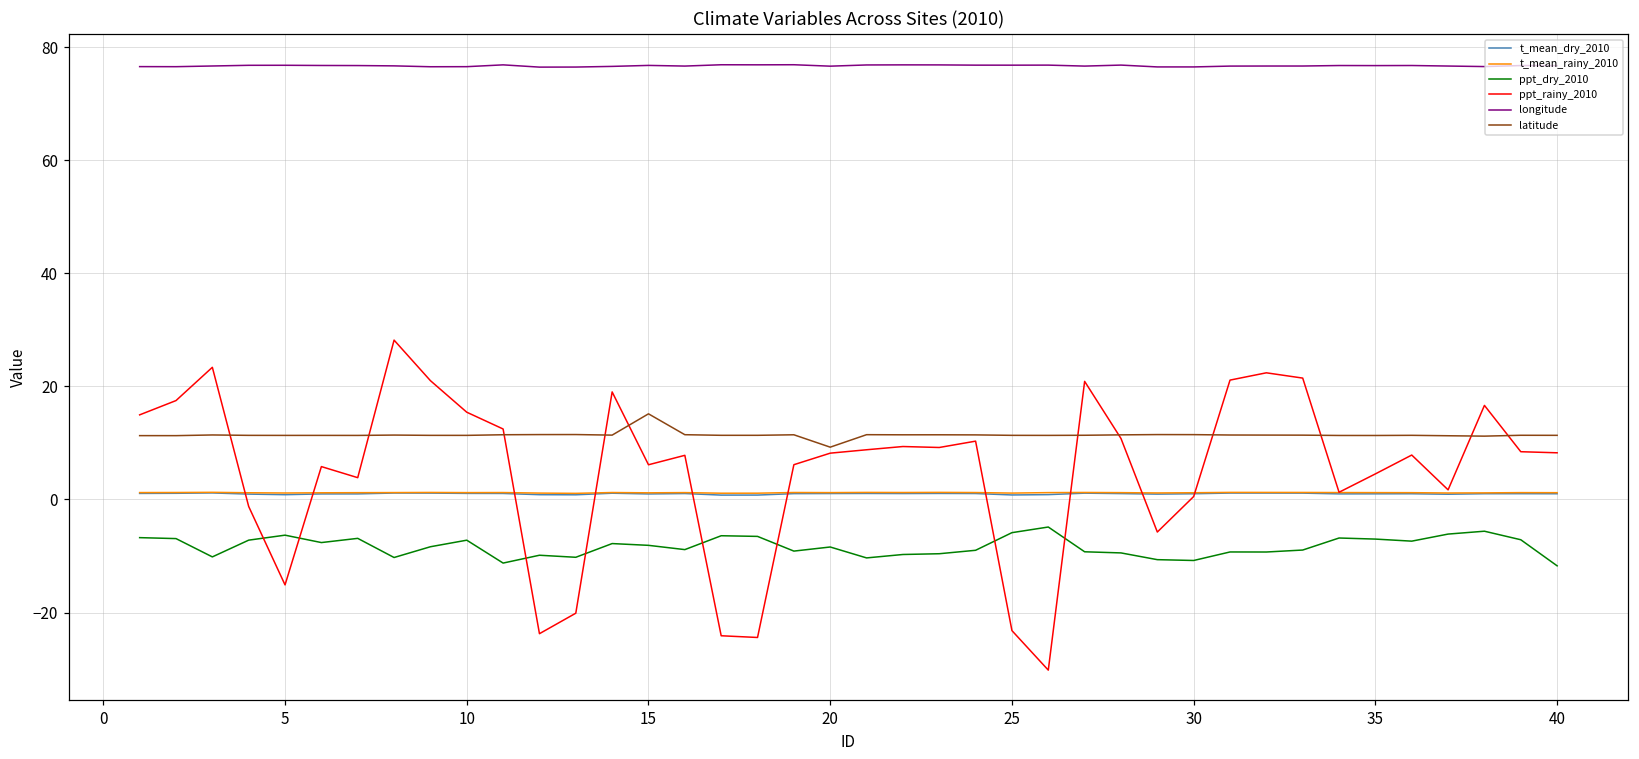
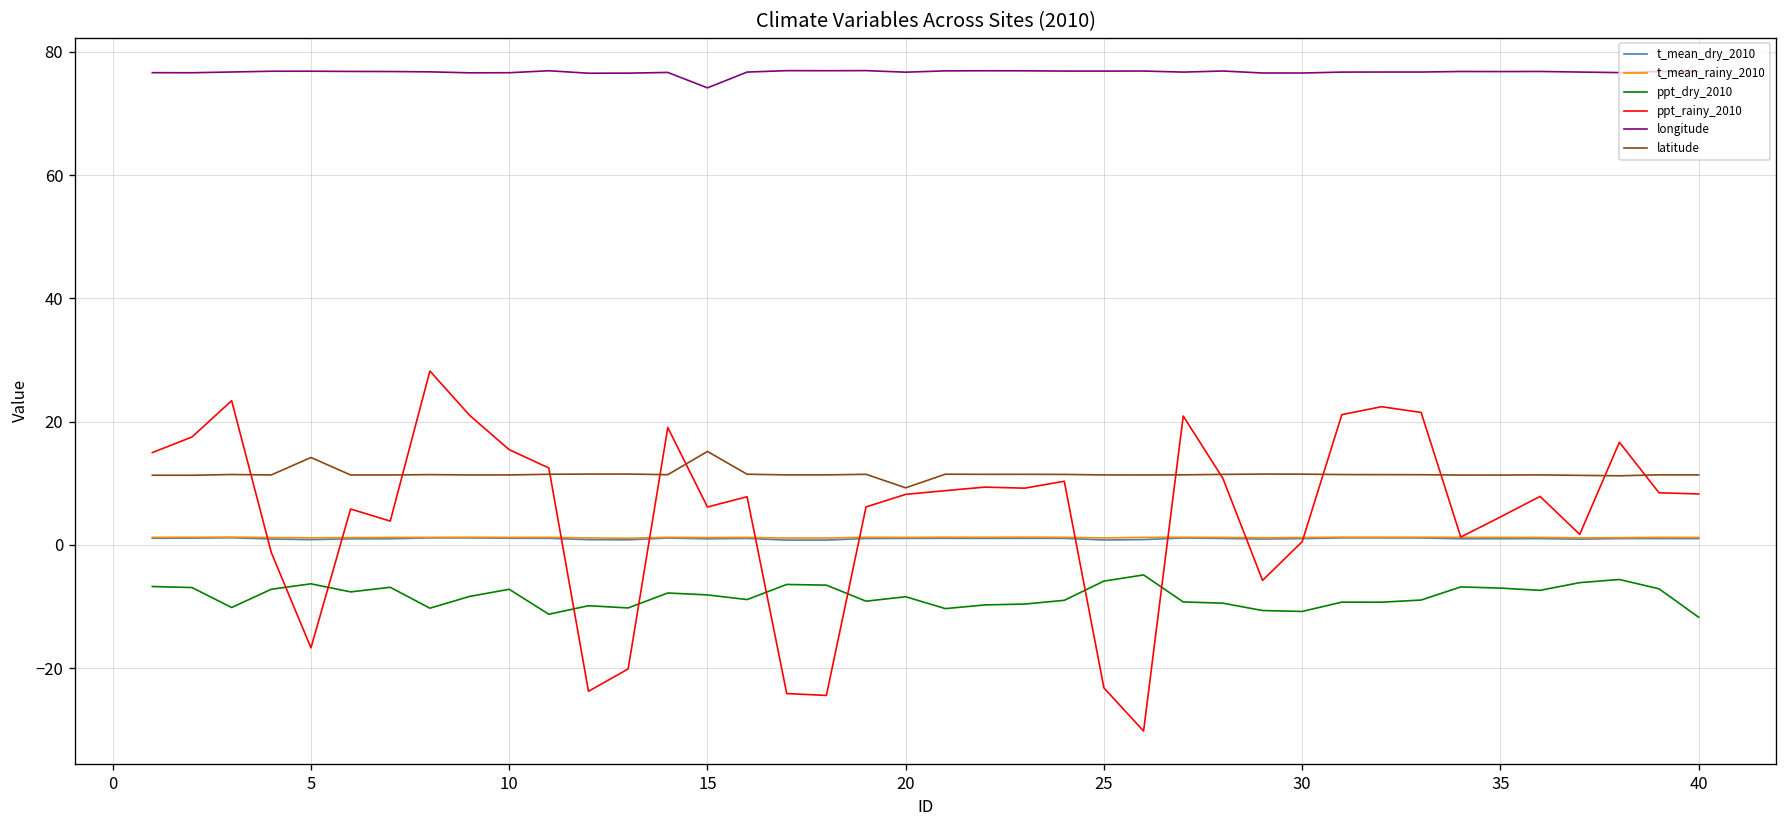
  {
    "ppt_dry_2010": {
      "5": -6,
      "10": -7,
      "15": -8,
      "20": -8,
      "25": -6,
      "30": -11,
      "35": -7,
      "40": -12
    },
    "ppt_rainy_2010": {
-     "5": -15,
+     "5": -17,
      "10": 15,
      "15": 6,
      "20": 8,
      "25": -23,
      "35": 5,
      "40": 8
    },
    "longitude": {
      "5": 77,
      "10": 77,
-     "15": 77,
+     "15": 74,
      "20": 77,
      "25": 77,
      "30": 77,
      "35": 77
    },
    "latitude": {
-     "5": 11,
+     "5": 14,
      "10": 11,
      "15": 15,
      "20": 9,
      "25": 11,
      "30": 11,
      "35": 11,
      "40": 11
    }
  }
